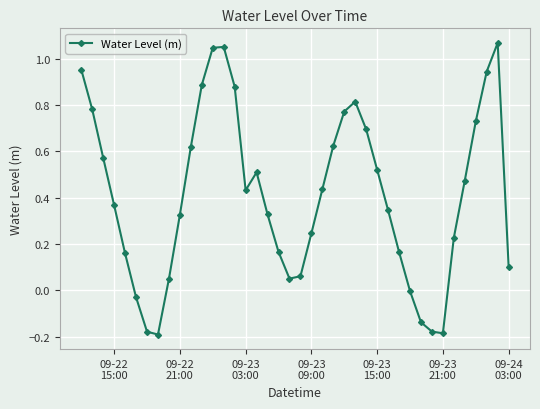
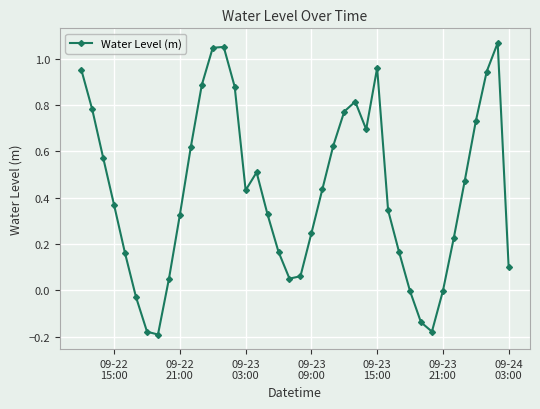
  {
    "09-22 15:00": 0.37,
    "09-22 21:00": 0.33,
    "09-23 03:00": 0.43,
    "09-23 09:00": 0.25,
-   "09-23 15:00": 0.52,
-   "09-23 21:00": -0.19,
+   "09-23 15:00": 0.96,
+   "09-23 21:00": 0.00,
    "09-24 03:00": 0.10
  }
